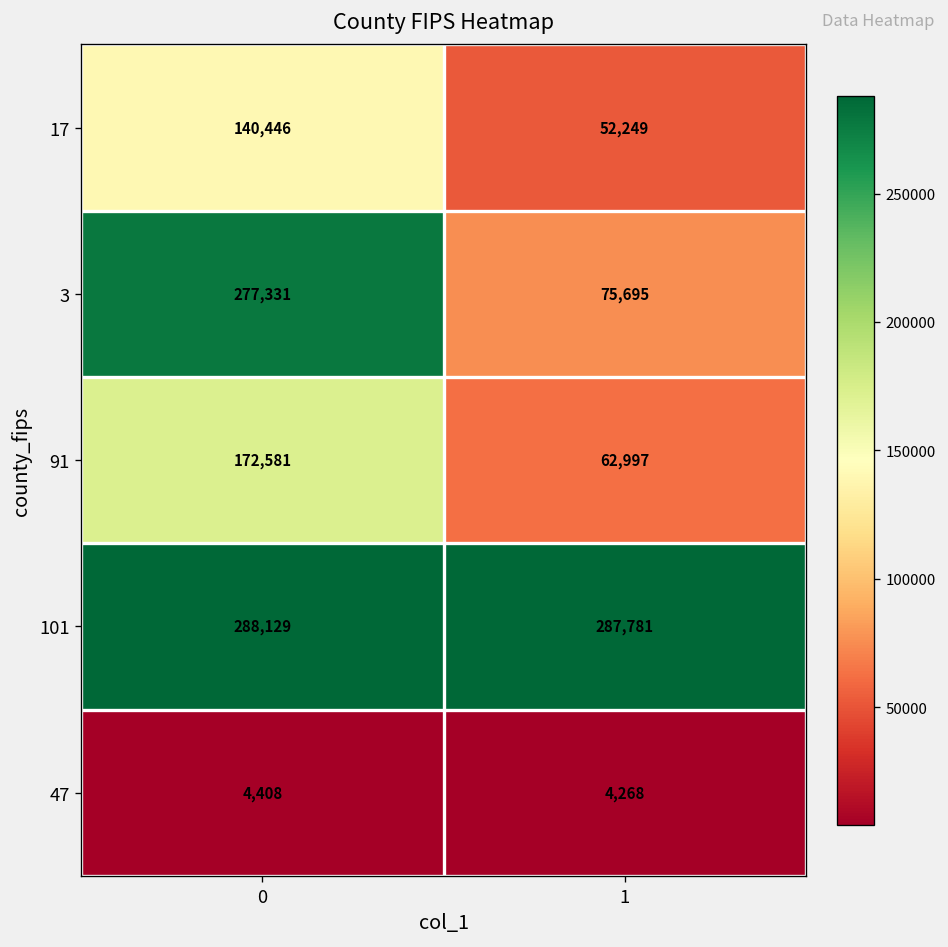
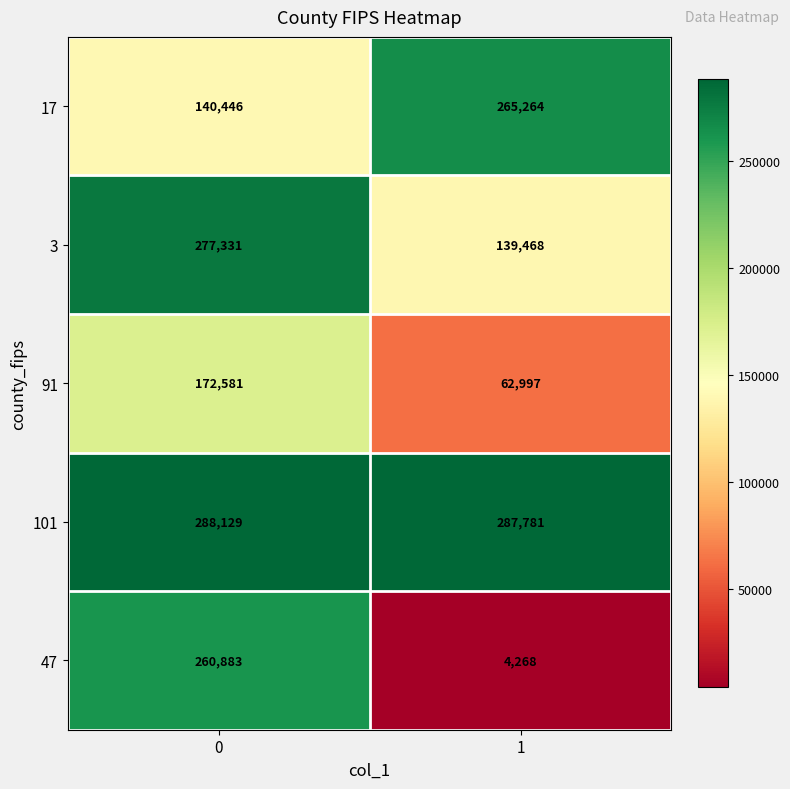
  {
    "17": {
      "0": "140,446",
-     "1": "52,249"
+     "1": "265,264"
    },
    "3": {
      "0": "277,331",
-     "1": "75,695"
+     "1": "139,468"
    },
    "91": {
      "0": "172,581",
      "1": "62,997"
    },
    "101": {
      "0": "288,129",
      "1": "287,781"
    },
    "47": {
-     "0": "4,408",
+     "0": "260,883",
      "1": "4,268"
    }
  }
